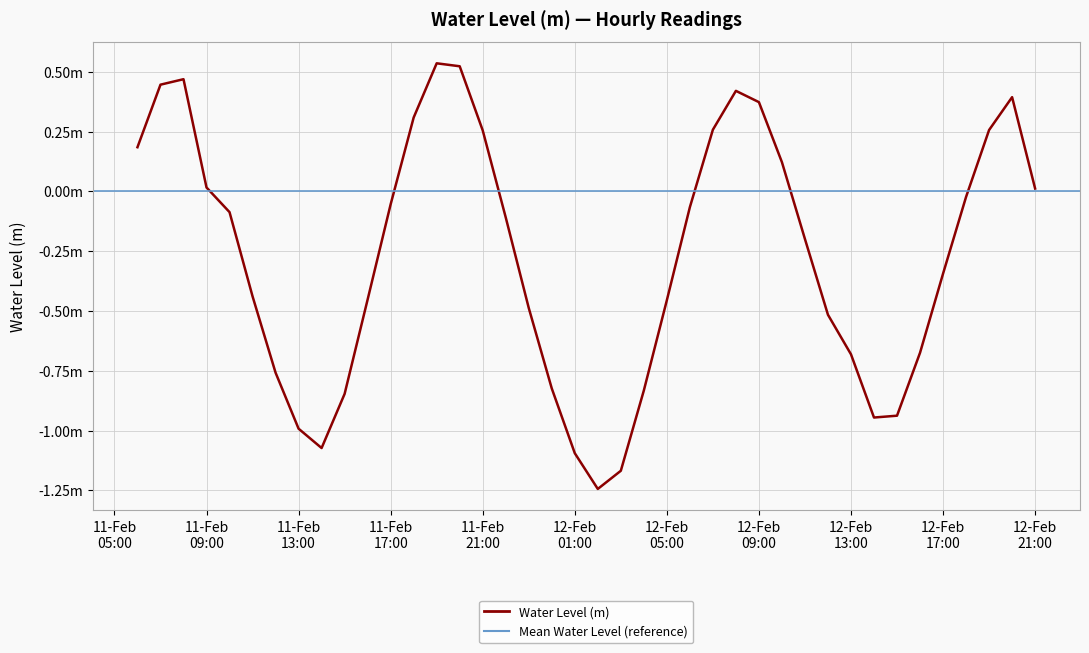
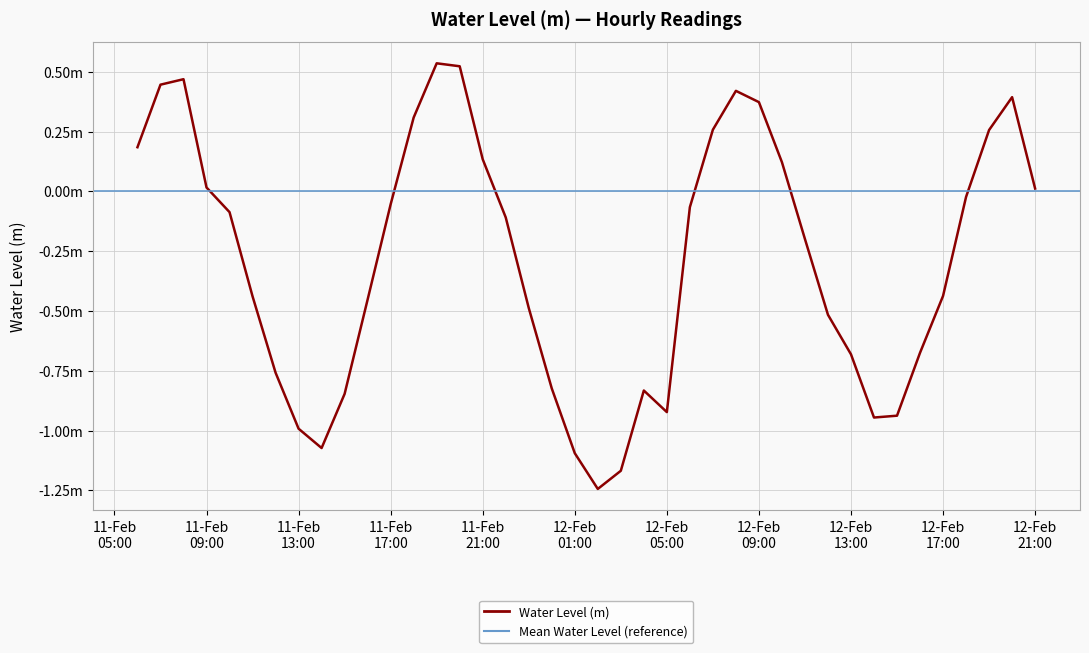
  {
    "11-Feb 09:00": "0.02m",
    "11-Feb 13:00": "-0.99m",
    "11-Feb 17:00": "-0.05m",
-   "11-Feb 21:00": "0.25m",
+   "11-Feb 21:00": "0.13m",
    "12-Feb 01:00": "-1.09m",
-   "12-Feb 05:00": "-0.46m",
+   "12-Feb 05:00": "-0.92m",
    "12-Feb 09:00": "0.37m",
    "12-Feb 13:00": "-0.68m",
-   "12-Feb 17:00": "-0.34m",
+   "12-Feb 17:00": "-0.44m",
    "12-Feb 21:00": "0.01m"
  }
